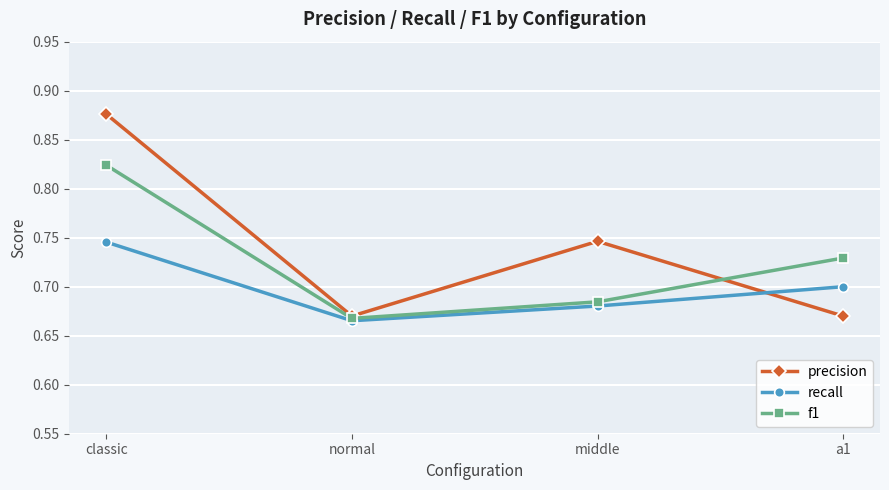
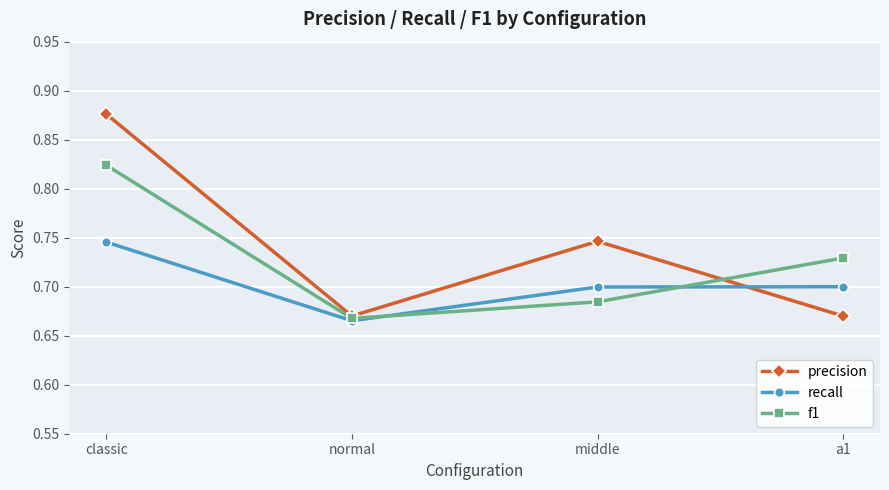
  {
    "precision": {
      "classic": 0.88,
      "middle": 0.75,
      "a1": 0.67
    },
    "recall": {
      "classic": 0.75,
-     "middle": 0.68,
+     "middle": 0.70,
      "a1": 0.70
    },
    "f1": {
      "classic": 0.82,
      "middle": 0.68,
      "a1": 0.73
    }
  }
